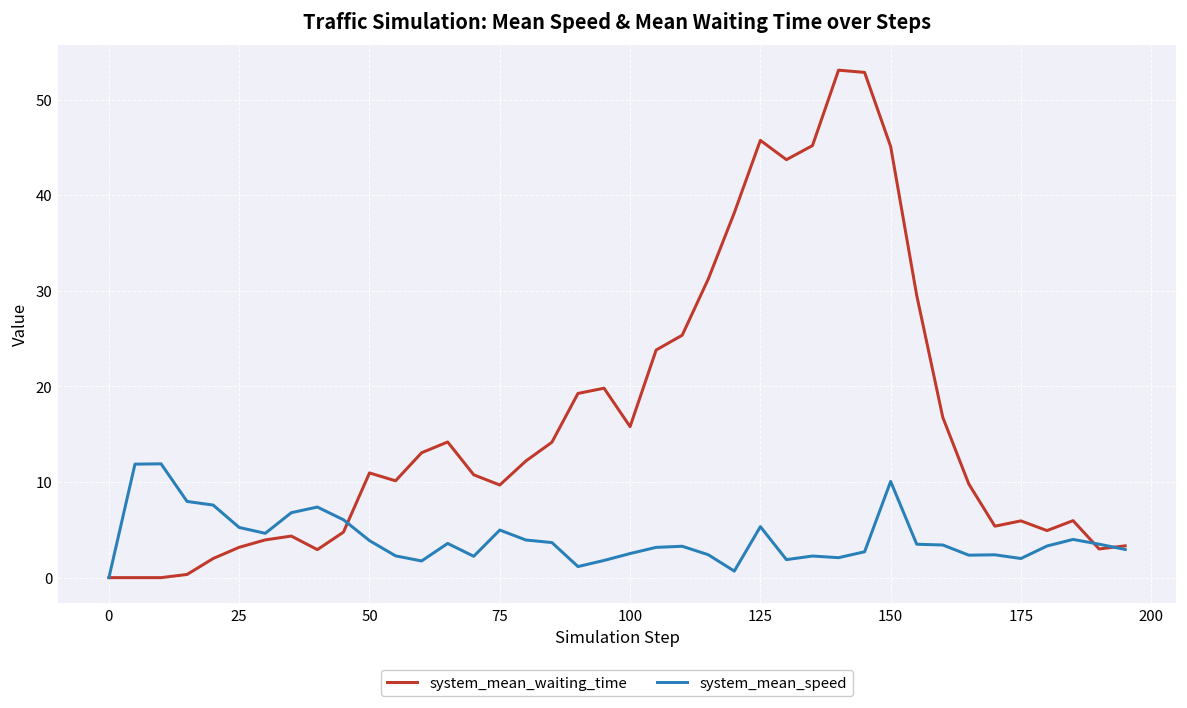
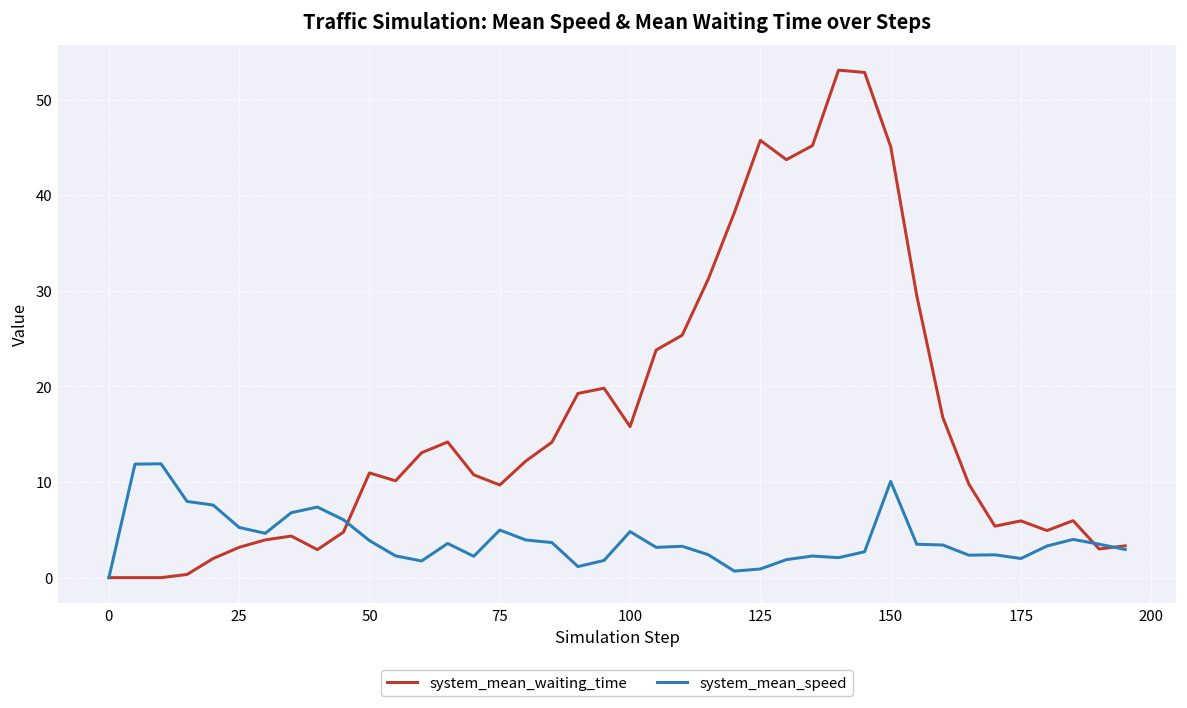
  {
    "system_mean_waiting_time": {
      "25": 3,
      "50": 11,
      "75": 10,
      "100": 16,
      "125": 46,
      "150": 45,
      "175": 6
    },
    "system_mean_speed": {
      "25": 5,
      "50": 4,
      "75": 5,
-     "100": 3,
-     "125": 5,
+     "100": 5,
+     "125": 1,
      "150": 10,
      "175": 2
    }
  }
